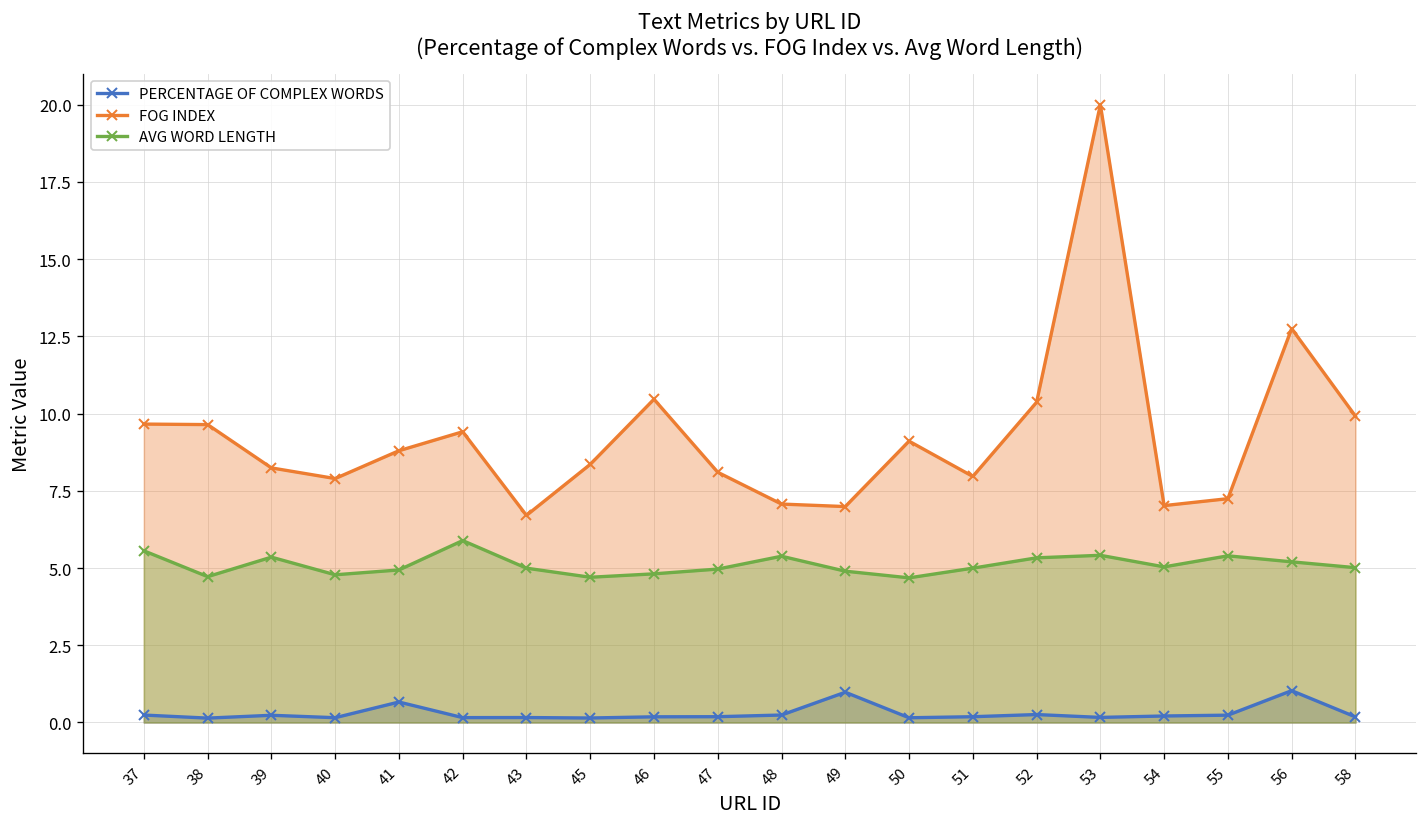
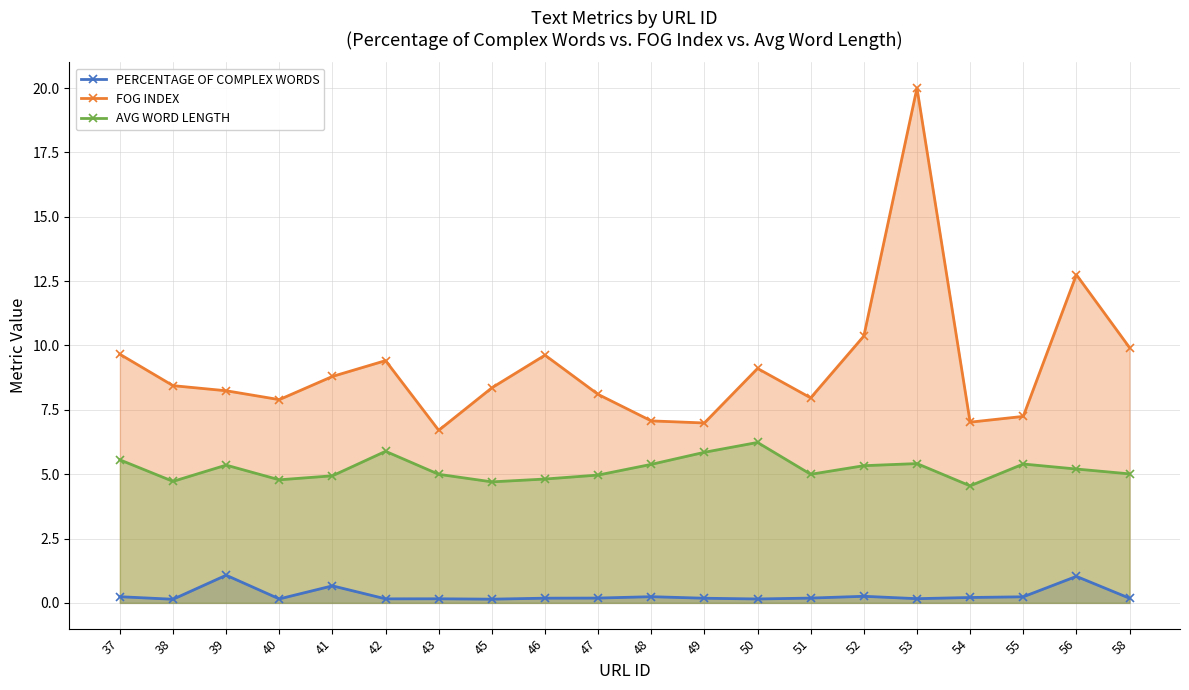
  {
    "PERCENTAGE OF COMPLEX WORDS": {
      "37": 0.2,
      "38": 0.1,
-     "39": 0.2,
+     "39": 1.1,
      "40": 0.2,
      "41": 0.7,
      "42": 0.2,
      "43": 0.2,
      "45": 0.1,
      "46": 0.2,
      "47": 0.2,
      "48": 0.2,
-     "49": 1.0,
+     "49": 0.2,
      "50": 0.2,
      "51": 0.2,
      "52": 0.3,
      "53": 0.2,
      "54": 0.2,
      "55": 0.2,
      "56": 1.0,
      "58": 0.2
    },
    "FOG INDEX": {
      "37": 9.7,
-     "38": 9.6,
+     "38": 8.4,
      "39": 8.2,
      "40": 7.9,
      "41": 8.8,
      "42": 9.4,
      "43": 6.7,
      "45": 8.4,
-     "46": 10.5,
+     "46": 9.6,
      "47": 8.1,
      "48": 7.1,
      "49": 7.0,
      "50": 9.1,
      "51": 8.0,
      "52": 10.4,
      "53": 20.0,
      "54": 7.0,
      "55": 7.2,
      "56": 12.7,
      "58": 9.9
    },
    "AVG WORD LENGTH": {
      "37": 5.6,
      "38": 4.7,
      "39": 5.4,
      "40": 4.8,
      "41": 4.9,
      "42": 5.9,
      "43": 5.0,
      "45": 4.7,
      "46": 4.8,
      "47": 5.0,
      "48": 5.4,
-     "49": 4.9,
-     "50": 4.7,
+     "49": 5.9,
+     "50": 6.2,
      "51": 5.0,
      "52": 5.3,
      "53": 5.4,
-     "54": 5.0,
+     "54": 4.5,
      "55": 5.4,
      "56": 5.2,
      "58": 5.0
    }
  }
